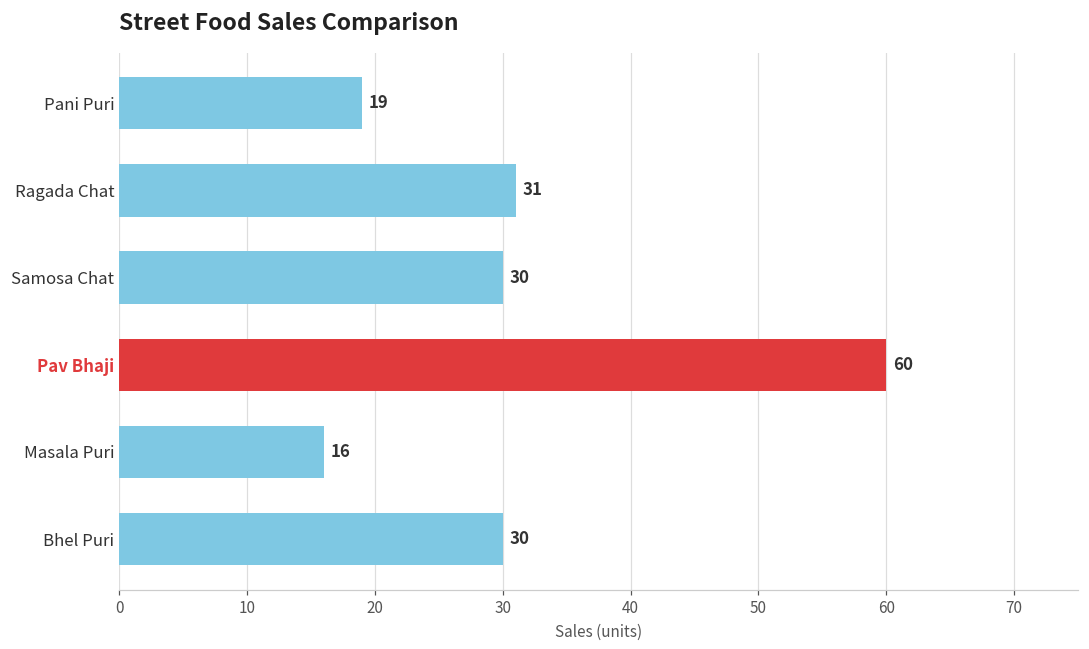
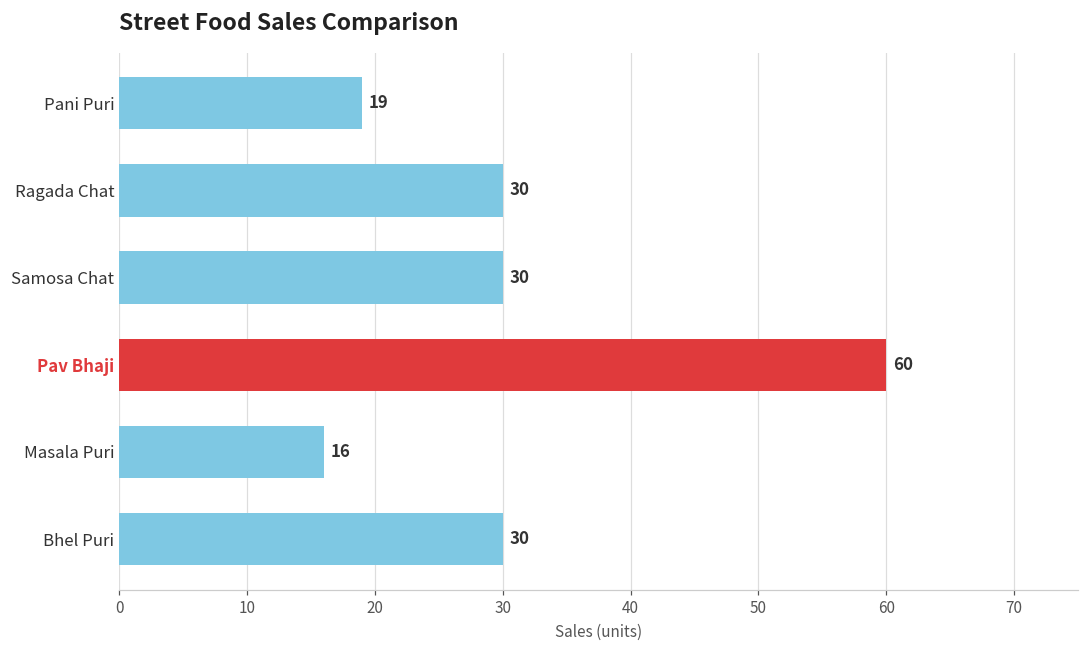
  {
    "Pani Puri": 19,
-   "Ragada Chat": 31,
+   "Ragada Chat": 30,
    "Samosa Chat": 30,
    "Pav Bhaji": 60,
    "Masala Puri": 16,
    "Bhel Puri": 30
  }
